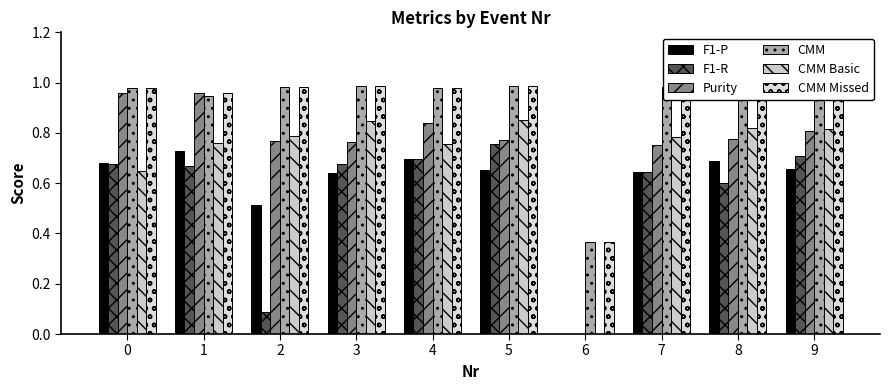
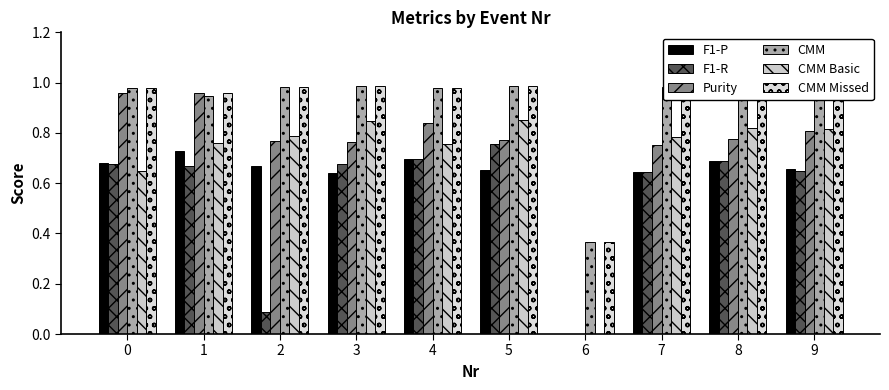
  {
    "F1-P": {
      "0": 0.68,
      "1": 0.73,
-     "2": 0.51,
+     "2": 0.67,
      "3": 0.64,
      "4": 0.70,
      "5": 0.65,
      "6": 0.00,
      "7": 0.64,
      "8": 0.69,
      "9": 0.66
    },
    "F1-R": {
      "0": 0.67,
      "1": 0.67,
      "2": 0.09,
      "3": 0.68,
      "4": 0.70,
      "5": 0.76,
      "6": 0.00,
      "7": 0.64,
-     "8": 0.60,
-     "9": 0.71
+     "8": 0.69,
+     "9": 0.65
    }
  }
